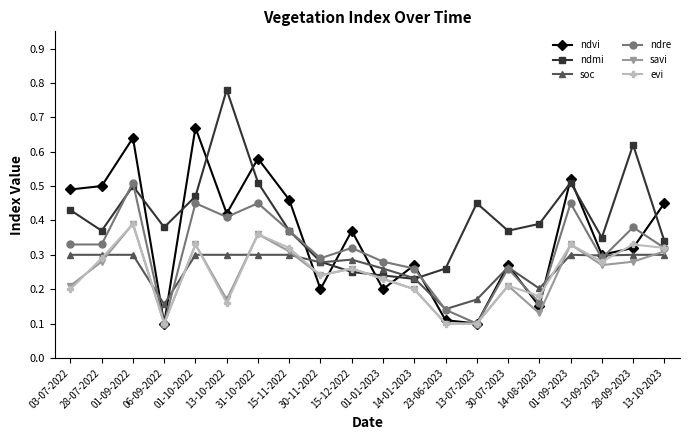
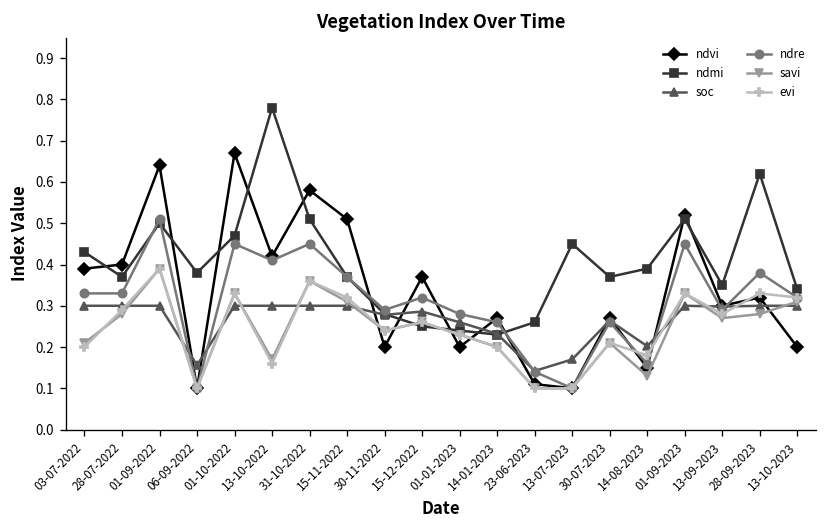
  {
    "ndvi": {
-     "03-07-2022": 0.49,
-     "28-07-2022": 0.5,
+     "03-07-2022": 0.39,
+     "28-07-2022": 0.4,
      "01-09-2022": 0.64,
      "01-10-2022": 0.67,
      "13-10-2022": 0.42,
      "31-10-2022": 0.58,
-     "15-11-2022": 0.46,
+     "15-11-2022": 0.51,
      "30-11-2022": 0.20,
      "15-12-2022": 0.37,
      "01-01-2023": 0.20,
      "14-01-2023": 0.27,
      "23-06-2023": 0.11,
      "14-08-2023": 0.15,
      "01-09-2023": 0.52,
      "28-09-2023": 0.32,
-     "13-10-2023": 0.45
+     "13-10-2023": 0.20
    }
  }
